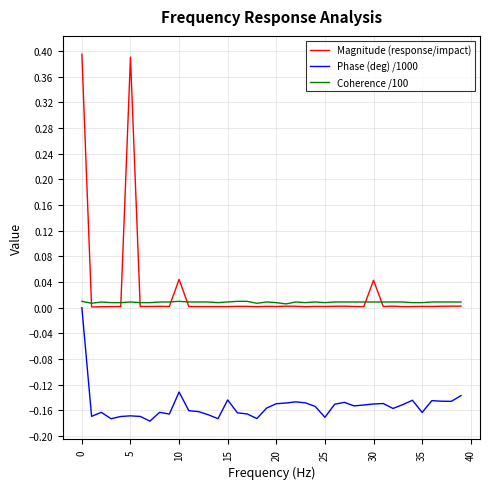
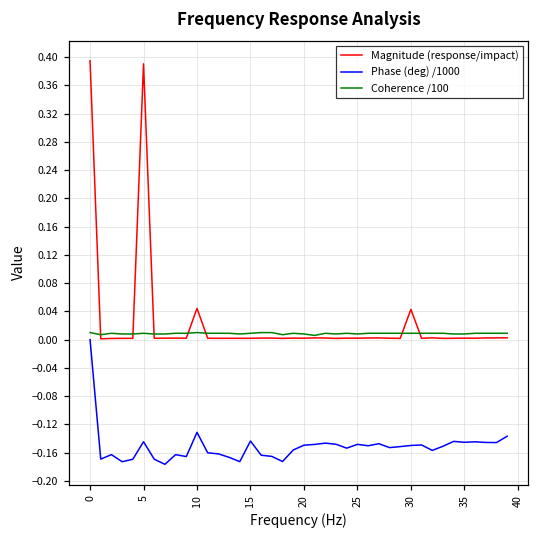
  {
    "Magnitude (response/impact)": {
      "0": 0.40,
      "5": 0.39,
      "10": 0.04,
      "15": 0.00,
      "20": 0.00,
      "25": 0.00,
      "30": 0.04,
      "35": 0.00
    },
    "Phase (deg) /1000": {
      "0": 0.00,
-     "5": -0.17,
+     "5": -0.14,
      "10": -0.13,
      "15": -0.14,
      "20": -0.15,
-     "25": -0.17,
+     "25": -0.15,
      "30": -0.15,
-     "35": -0.16
+     "35": -0.15
    },
    "Coherence /100": {
      "0": 0.01,
      "5": 0.01,
      "10": 0.01,
      "15": 0.01,
      "20": 0.01,
      "25": 0.01,
      "30": 0.01,
      "35": 0.01
    }
  }
